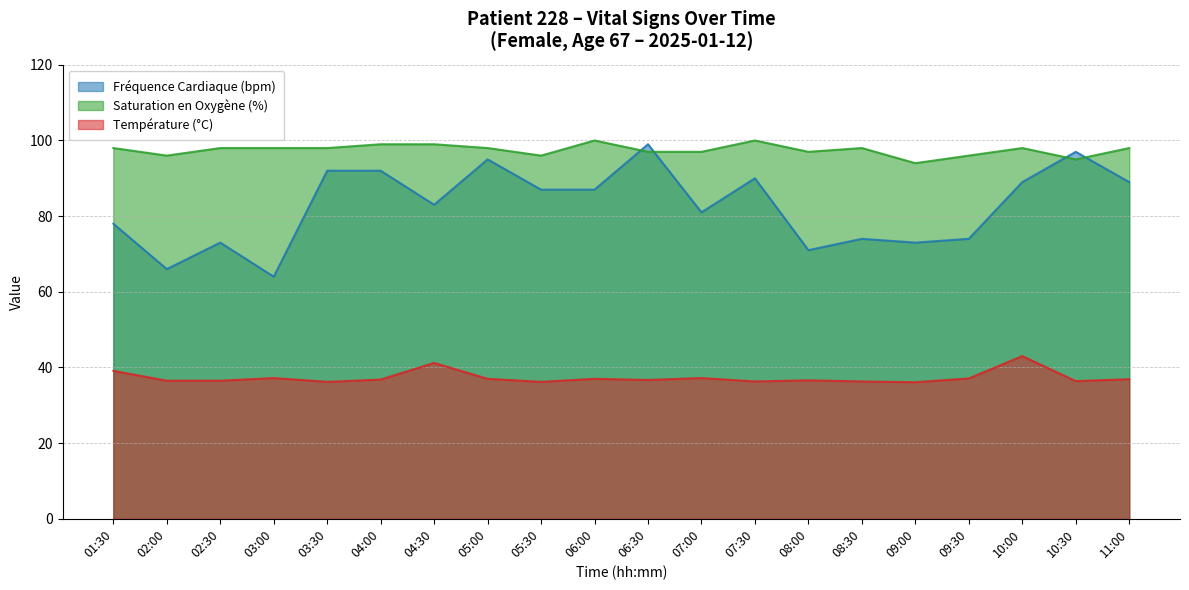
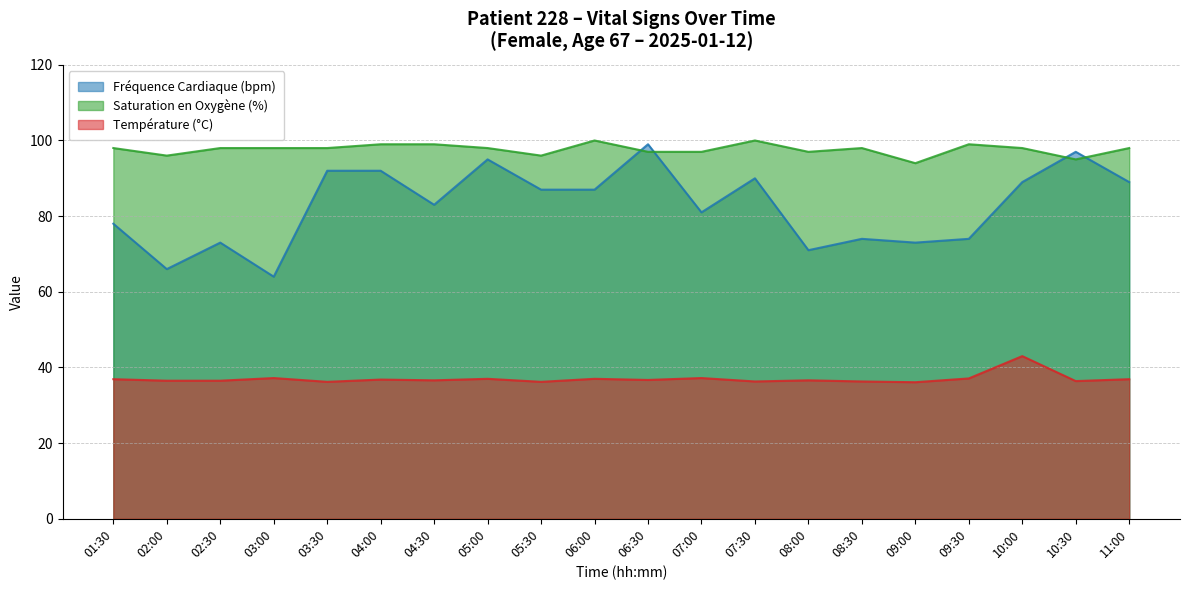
  {
    "Fréquence Cardiaque (bpm)": {
      "01:30": 78,
      "02:00": 66,
      "02:30": 73,
      "03:00": 64,
      "03:30": 92,
      "04:00": 92,
      "04:30": 83,
      "05:00": 95,
      "05:30": 87,
      "06:00": 87,
      "06:30": 99,
      "07:00": 81,
      "07:30": 90,
      "08:00": 71,
      "08:30": 74,
      "09:00": 73,
      "09:30": 74,
      "10:00": 89,
      "10:30": 97,
      "11:00": 89
    },
    "Saturation en Oxygène (%)": {
      "01:30": 98,
      "02:00": 96,
      "02:30": 98,
      "03:00": 98,
      "03:30": 98,
      "04:00": 99,
      "04:30": 99,
      "05:00": 98,
      "05:30": 96,
      "06:00": 100,
      "06:30": 97,
      "07:00": 97,
      "07:30": 100,
      "08:00": 97,
      "08:30": 98,
      "09:00": 94,
-     "09:30": 96,
+     "09:30": 99,
      "10:00": 98,
      "10:30": 95,
      "11:00": 98
    },
    "Température (°C)": {
-     "01:30": 39,
+     "01:30": 37,
      "02:00": 37,
      "02:30": 37,
      "03:00": 37,
      "03:30": 36,
      "04:00": 37,
-     "04:30": 41,
+     "04:30": 37,
      "05:00": 37,
      "05:30": 36,
      "06:00": 37,
      "06:30": 37,
      "07:00": 37,
      "07:30": 36,
      "08:00": 37,
      "08:30": 36,
      "09:00": 36,
      "09:30": 37,
      "10:00": 43,
      "10:30": 36,
      "11:00": 37
    }
  }
